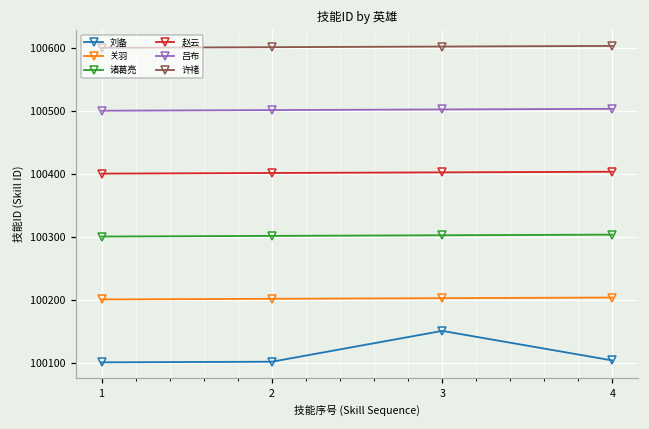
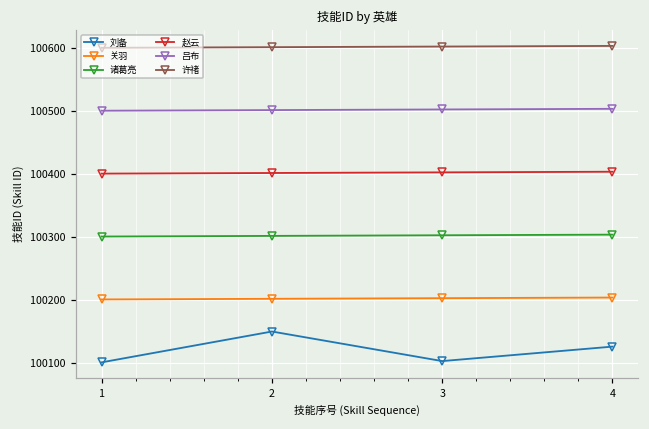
  {
    "刘备": {
      "1": 100100,
-     "2": 100100,
-     "3": 100150,
-     "4": 100100
+     "2": 100150,
+     "3": 100100,
+     "4": 100130
    },
    "关羽": {
      "1": 100200,
      "2": 100200,
      "3": 100200,
      "4": 100200
    },
    "诸葛亮": {
      "1": 100300,
      "2": 100300,
      "3": 100300,
      "4": 100300
    },
    "赵云": {
      "1": 100400,
      "2": 100400,
      "3": 100400,
      "4": 100400
    },
    "吕布": {
      "1": 100500,
      "2": 100500,
      "3": 100500,
      "4": 100500
    },
    "许禇": {
      "2": 100600,
      "3": 100600,
      "4": 100600
    }
  }
